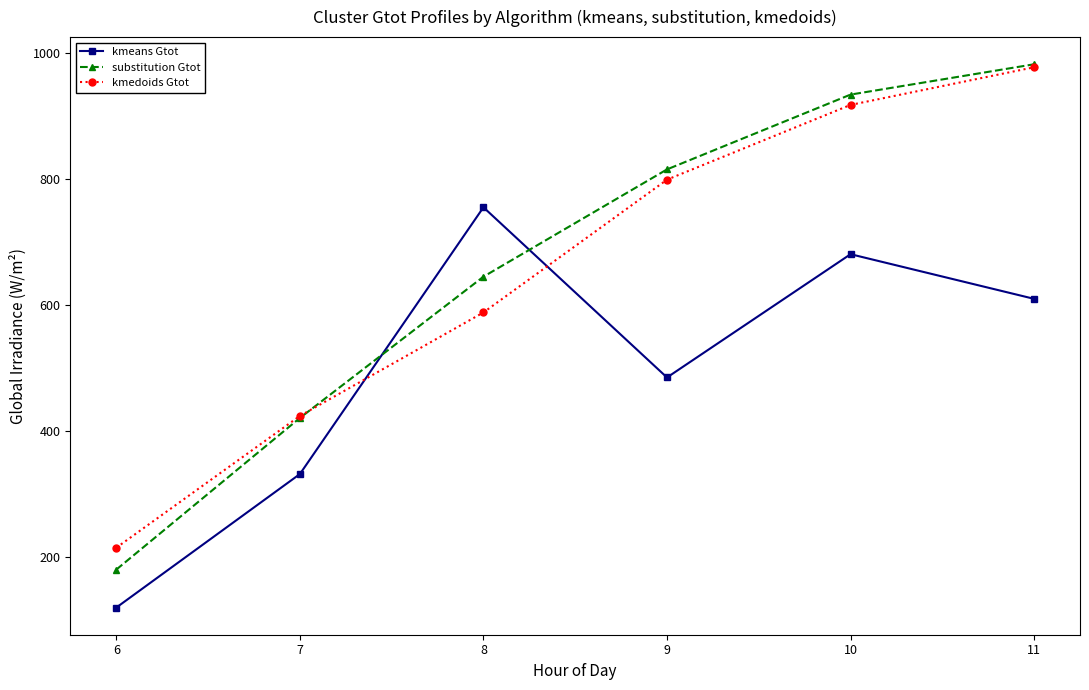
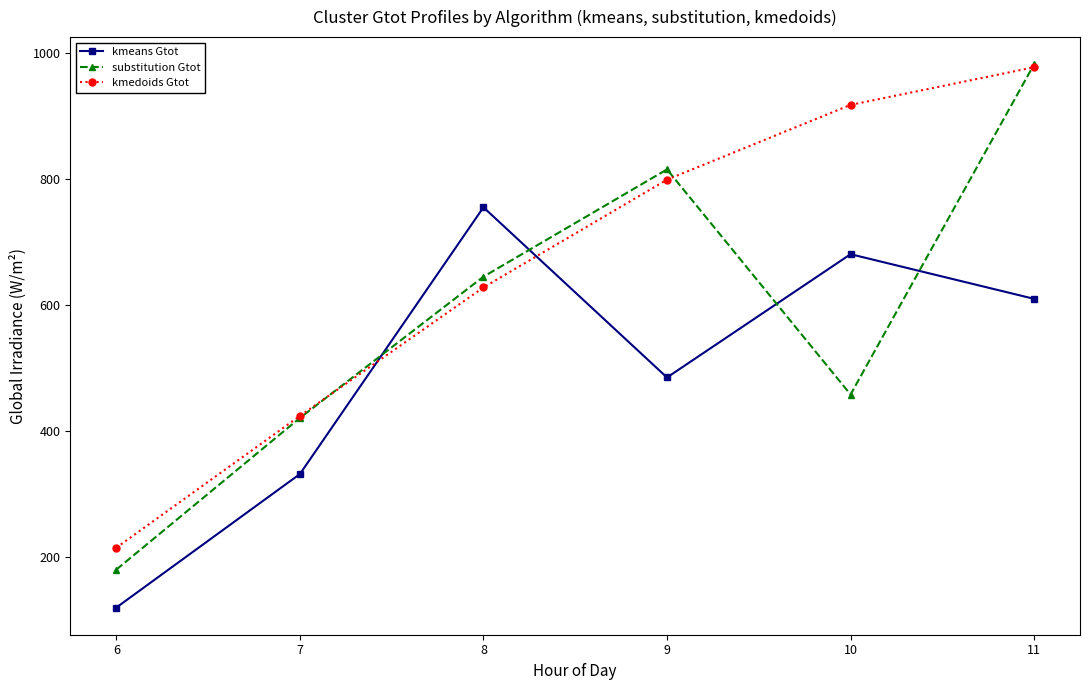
  {
    "kmeans Gtot": {
      "6": 120,
      "7": 330,
      "8": 760,
      "9": 490,
      "10": 680,
      "11": 610
    },
    "substitution Gtot": {
      "6": 180,
      "8": 650,
      "9": 820,
-     "10": 930,
+     "10": 460,
      "11": 980
    },
    "kmedoids Gtot": {
      "6": 210,
-     "8": 590,
+     "8": 630,
      "9": 800,
      "10": 920,
      "11": 980
    }
  }
